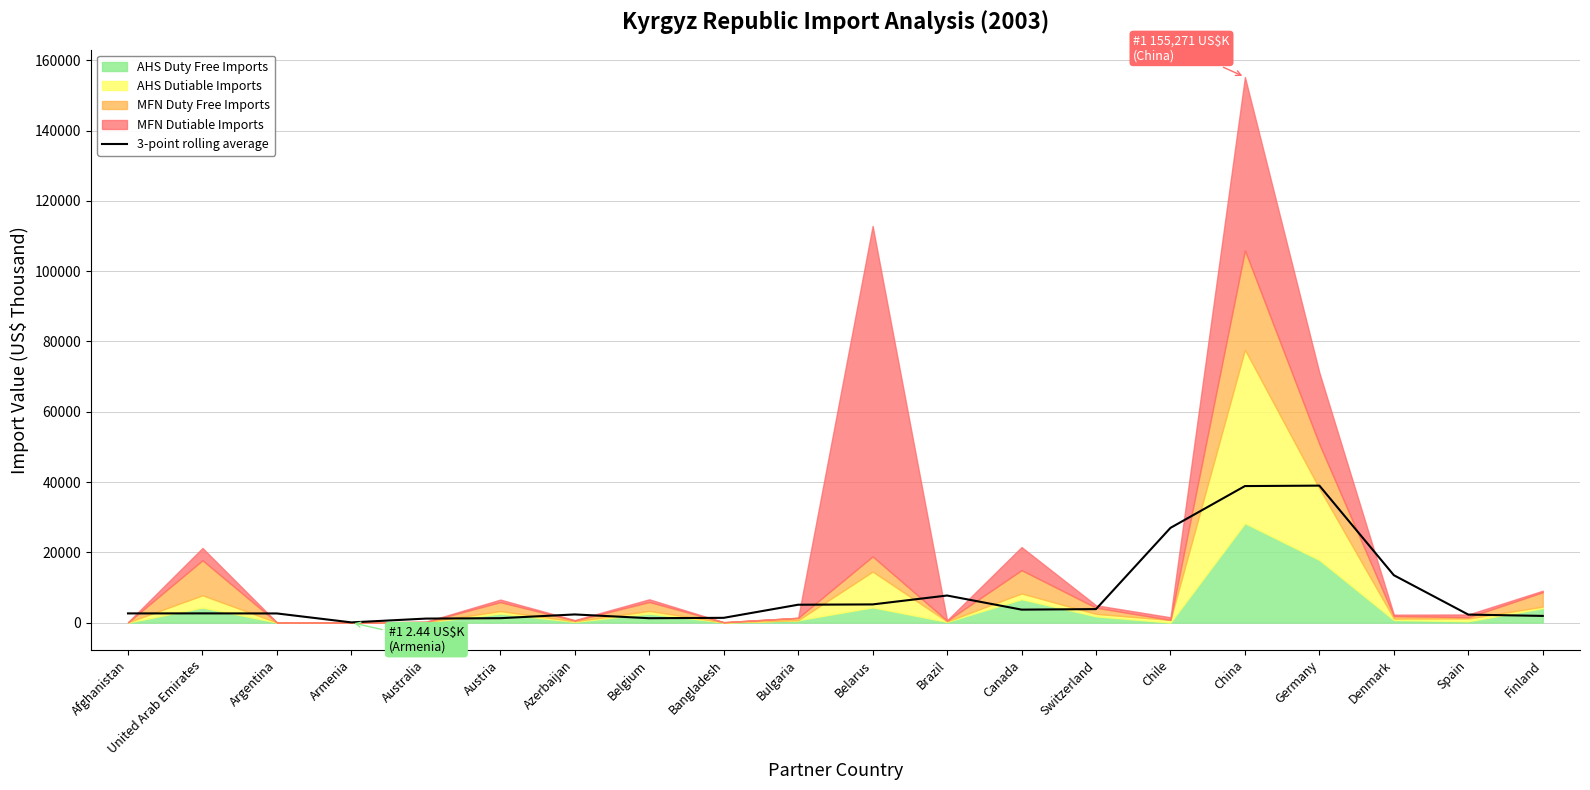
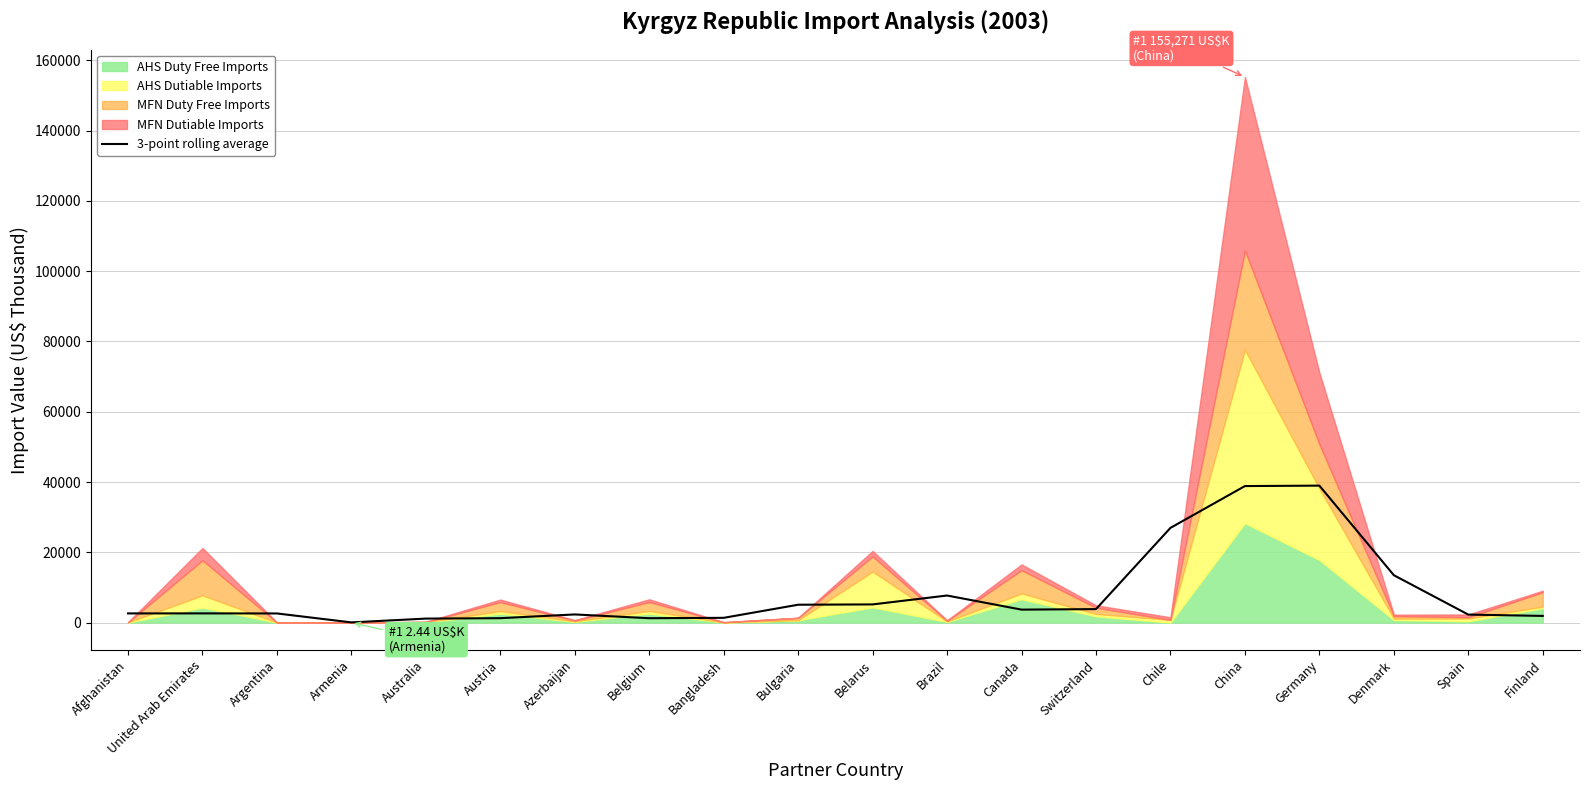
  {
    "3-point rolling average": {
      "Afghanistan": 3000,
      "United Arab Emirates": 3000,
      "Argentina": 3000,
      "Australia": 1000,
      "Austria": 1000,
      "Azerbaijan": 2000,
      "Belgium": 1000,
      "Bangladesh": 1000,
      "Bulgaria": 5000,
      "Belarus": 5000,
      "Brazil": 8000,
      "Canada": 4000,
      "Chile": 27000,
      "China": 39000,
      "Germany": 39000,
      "Denmark": 13000,
      "Finland": 2000
    },
    "AHS Duty Free Imports": {
      "United Arab Emirates": 4000,
      "Belgium": 3000,
      "Belarus": 4000,
      "Canada": 7000,
      "China": 28000,
      "Germany": 18000
    },
    "AHS Dutiable Imports": {
      "United Arab Emirates": 3000,
      "Belgium": 1000,
      "Belarus": 10000,
      "Canada": 2000,
      "China": 49000,
      "Germany": 20000
    },
    "MFN Duty Free Imports": {
      "United Arab Emirates": 10000,
      "Belgium": 3000,
      "Belarus": 4000,
      "Canada": 7000,
      "China": 28000,
      "Germany": 13000
    },
    "MFN Dutiable Imports": {
      "United Arab Emirates": 3000,
      "Belgium": 1000,
-     "Belarus": 94000,
-     "Canada": 7000,
+     "Belarus": 2000,
+     "Canada": 2000,
      "Chile": 1000,
      "Germany": 20000
    }
  }
